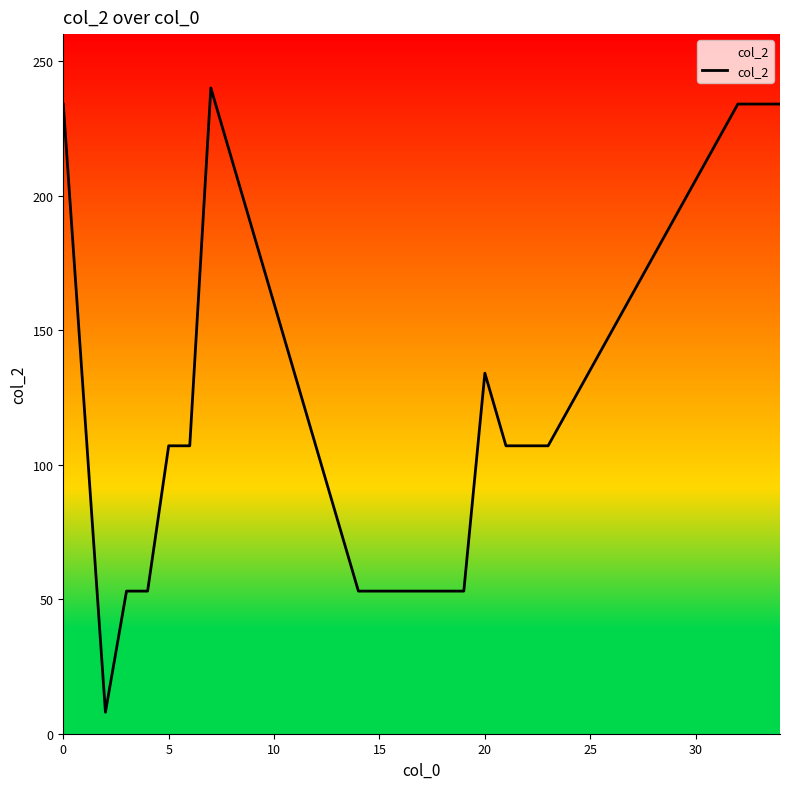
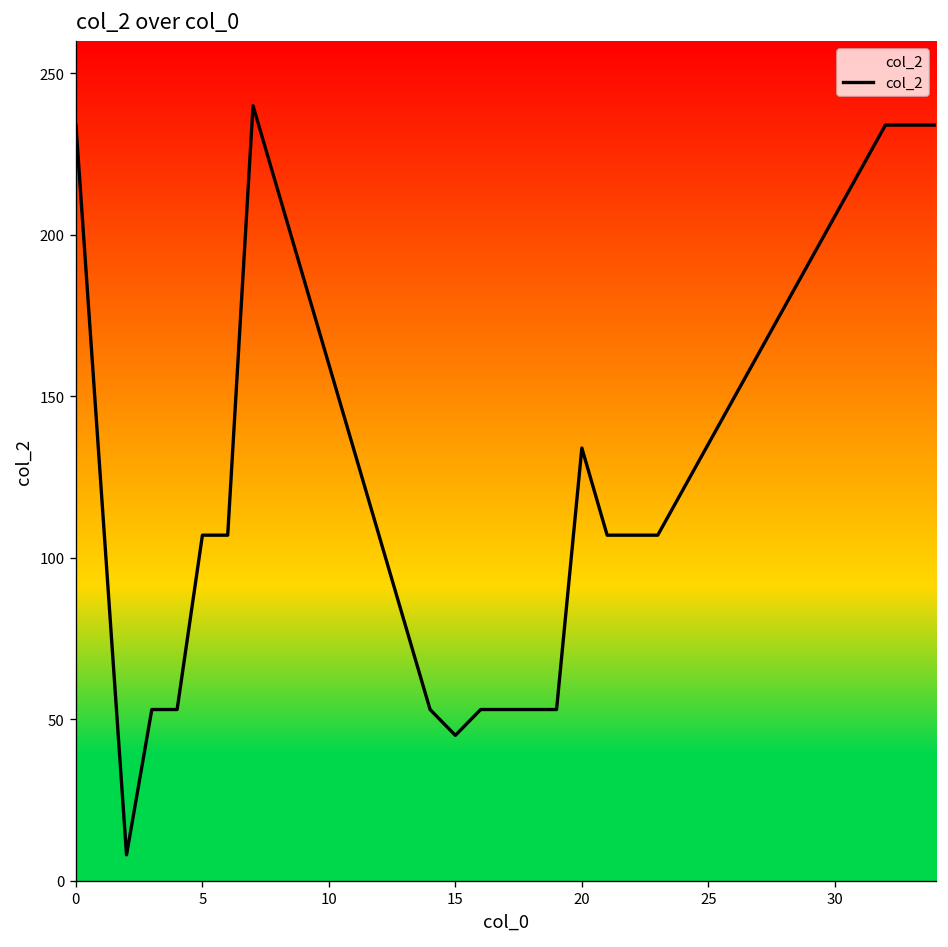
  {
    "0": 234,
    "5": 107,
-   "15": 53,
+   "15": 45,
    "20": 134
  }
